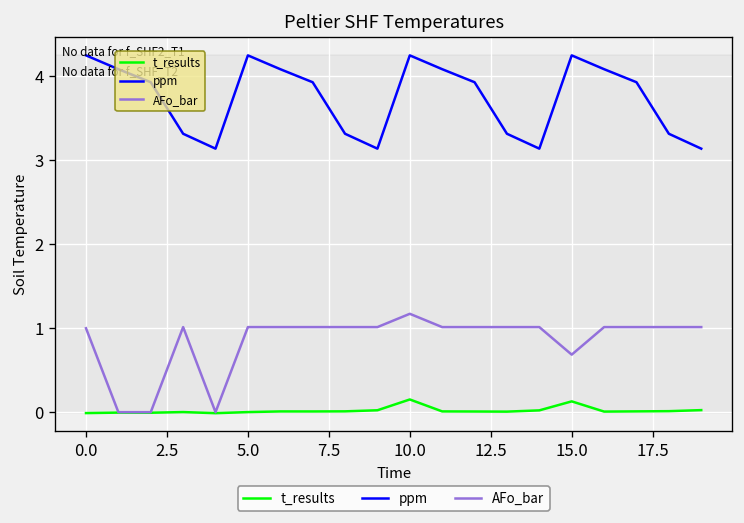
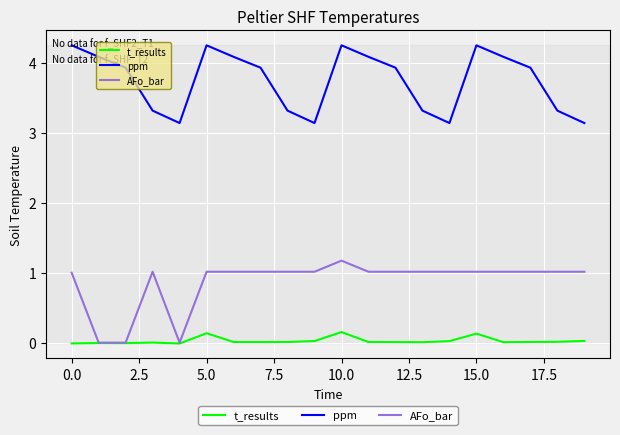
  {
    "t_results": {
      "0.0": 0.0,
-     "5.0": 0.0,
+     "5.0": 0.1,
      "10.0": 0.2,
      "15.0": 0.1
    },
    "ppm": {
      "0.0": 4.3,
      "5.0": 4.3,
      "10.0": 4.3,
      "15.0": 4.3
    },
    "AFo_bar": {
      "0.0": 1.0,
      "5.0": 1.0,
      "10.0": 1.2,
-     "15.0": 0.7
+     "15.0": 1.0
    }
  }
